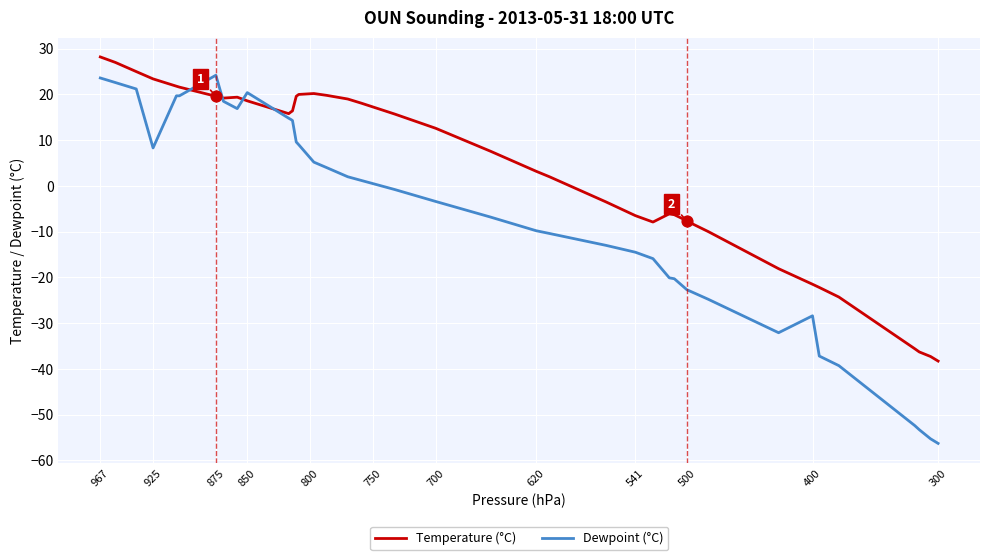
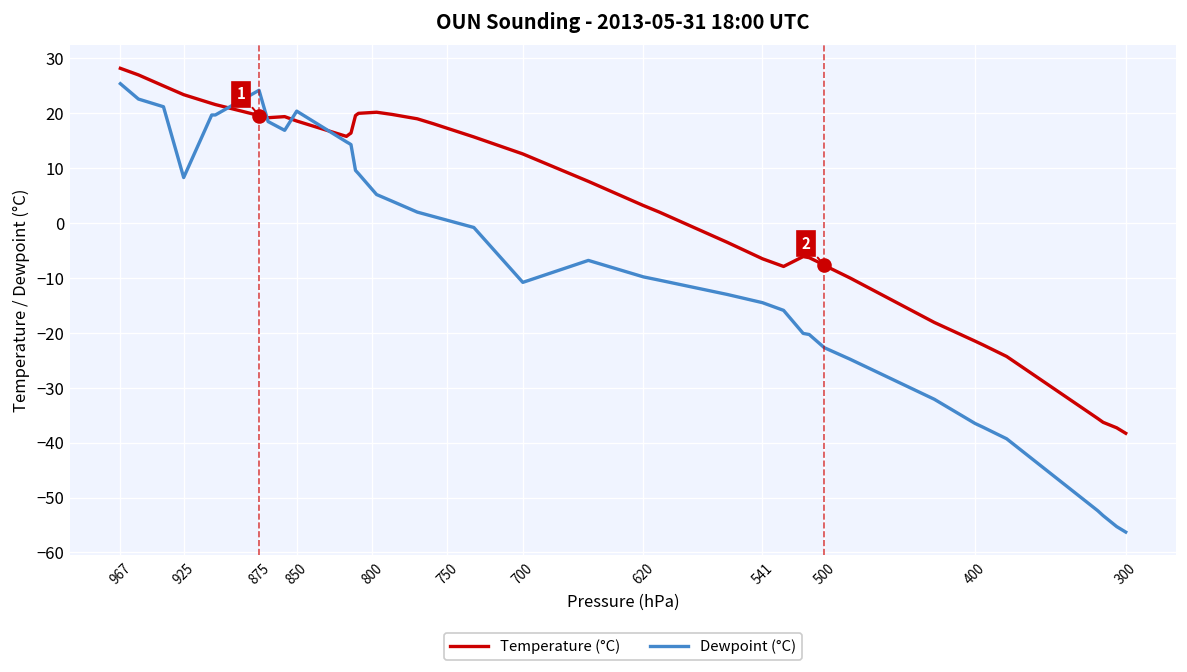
  {
    "Dewpoint (°C)": {
-     "967": 24,
+     "967": 25,
      "925": 8,
      "850": 20,
-     "700": -3,
+     "700": -11,
      "620": -10,
      "541": -15,
      "500": -23,
-     "400": -28,
+     "400": -37,
      "300": -56
    }
  }
